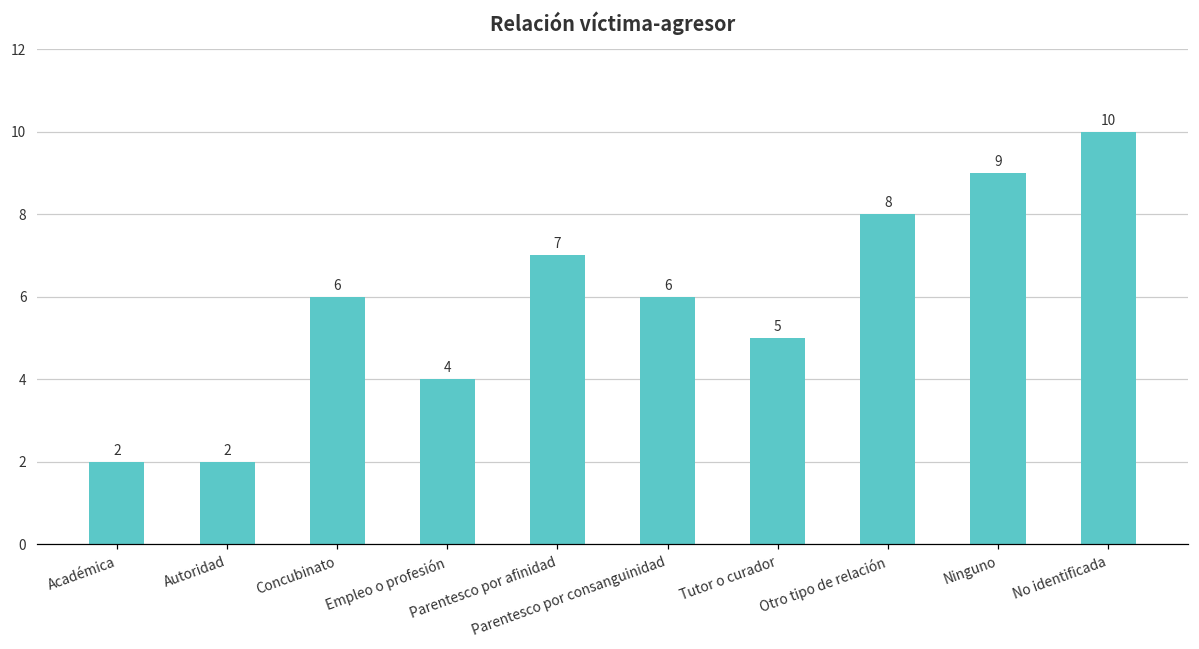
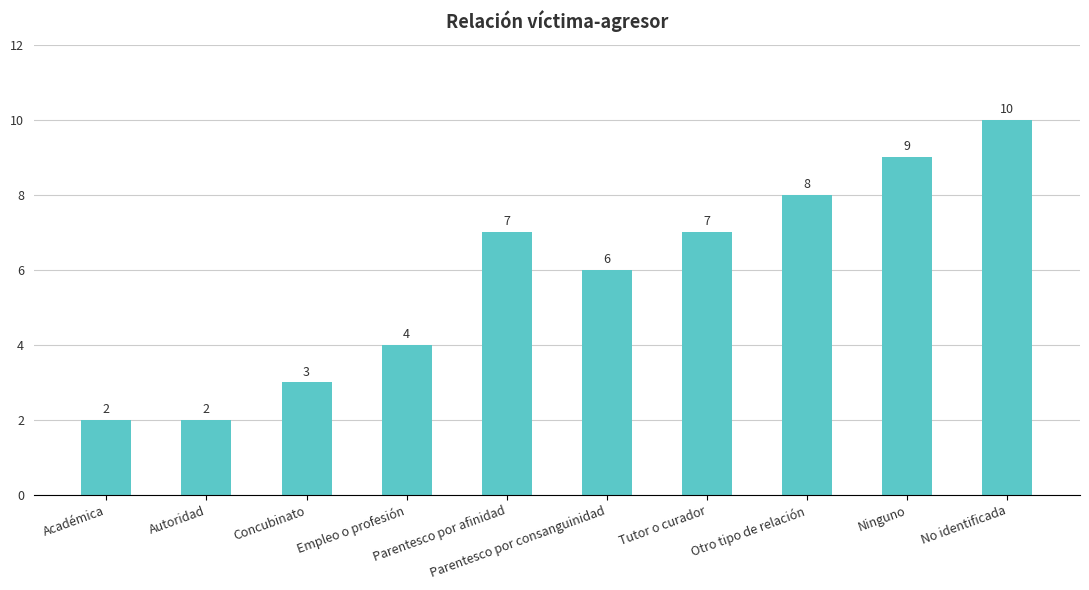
  {
    "Académica": 2,
    "Autoridad": 2,
-   "Concubinato": 6,
+   "Concubinato": 3,
    "Empleo o profesión": 4,
    "Parentesco por afinidad": 7,
    "Parentesco por consanguinidad": 6,
-   "Tutor o curador": 5,
+   "Tutor o curador": 7,
    "Otro tipo de relación": 8,
    "Ninguno": 9,
    "No identificada": 10
  }
